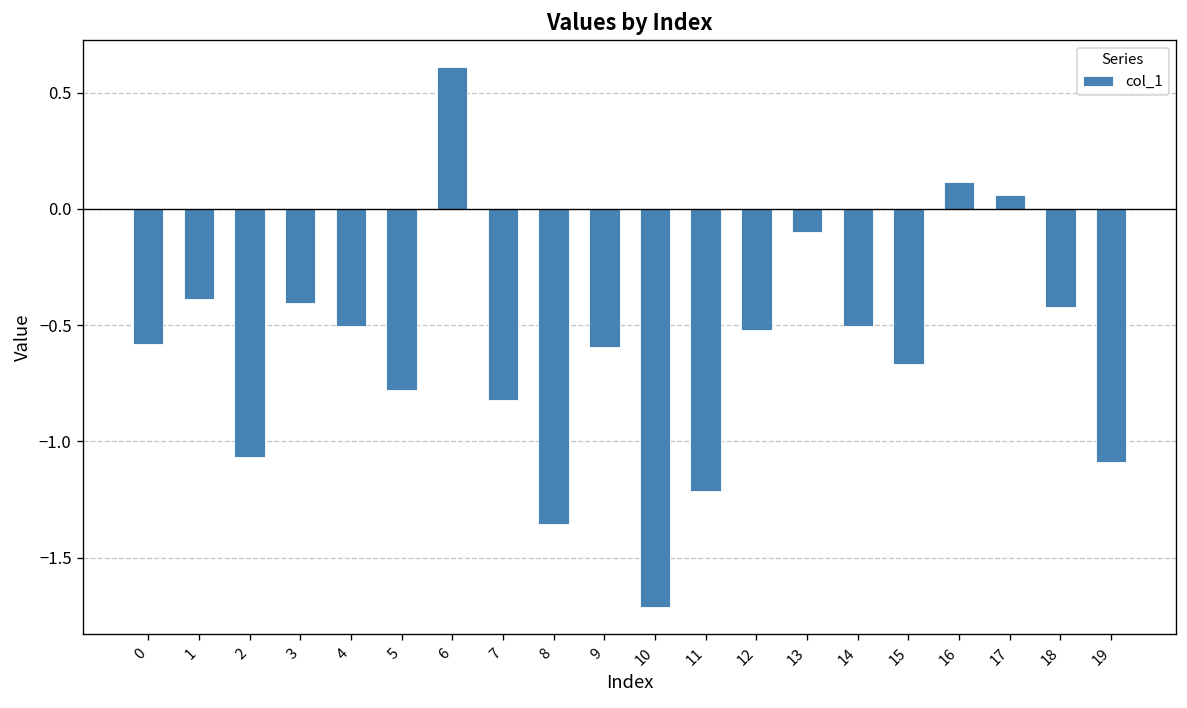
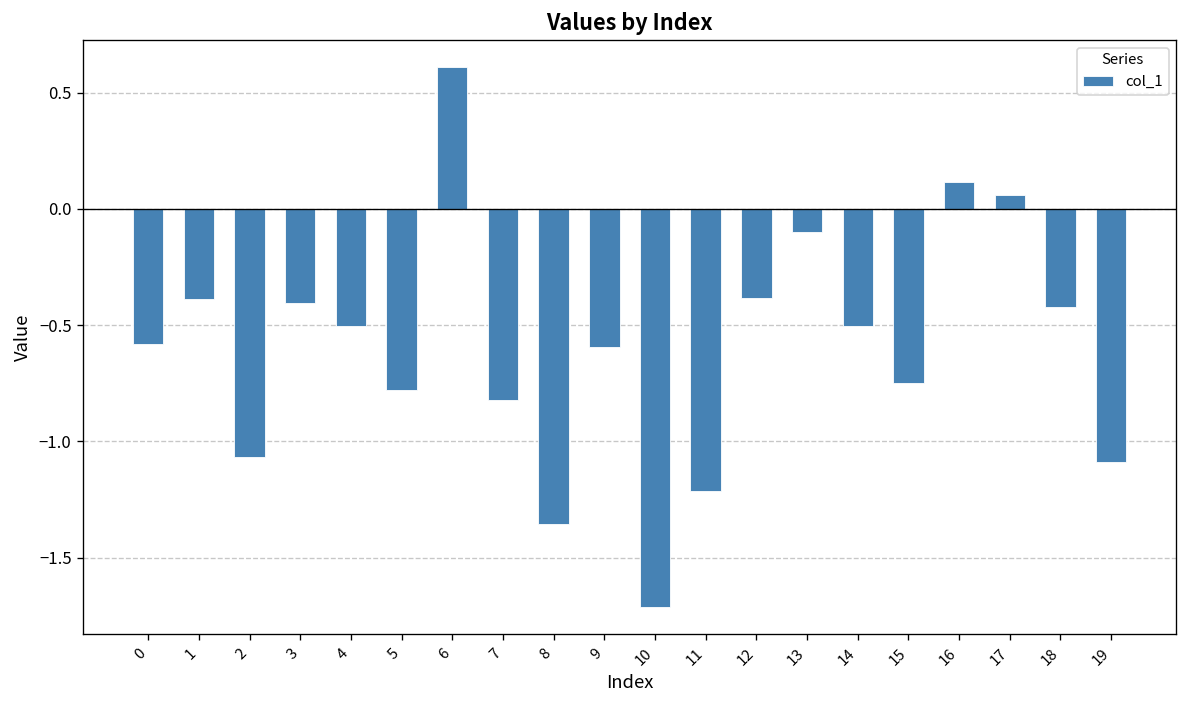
  {
    "0": -0.58,
    "1": -0.39,
    "2": -1.07,
    "3": -0.41,
    "4": -0.51,
    "5": -0.78,
    "6": 0.61,
    "7": -0.82,
    "8": -1.36,
    "9": -0.59,
    "10": -1.71,
    "11": -1.21,
-   "12": -0.52,
+   "12": -0.38,
    "13": -0.10,
    "14": -0.50,
-   "15": -0.67,
+   "15": -0.75,
    "16": 0.11,
    "17": 0.06,
    "18": -0.42,
    "19": -1.09
  }
